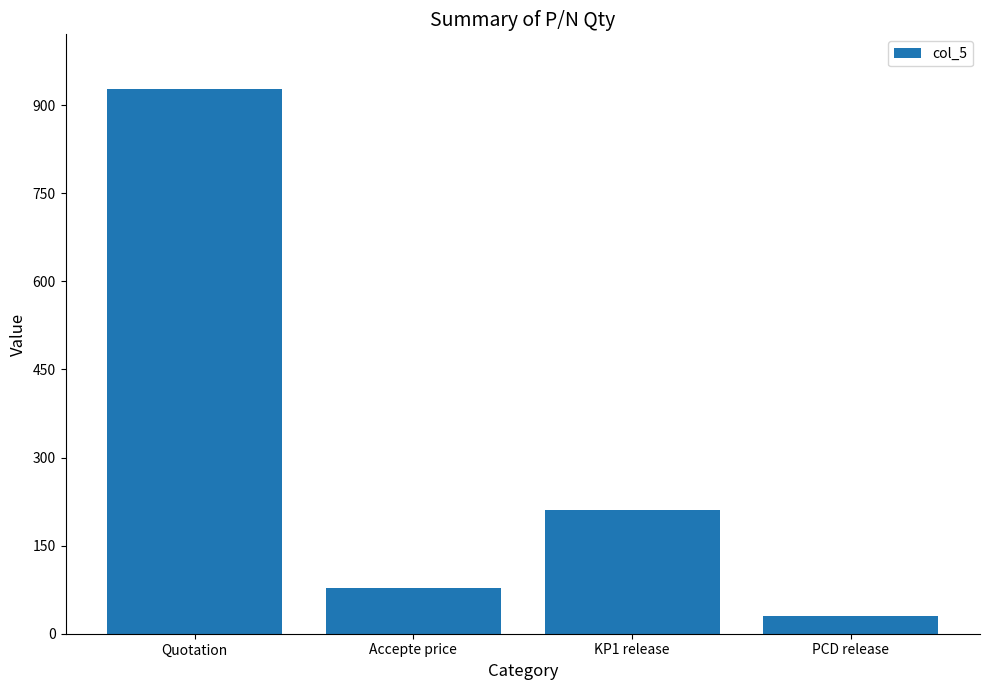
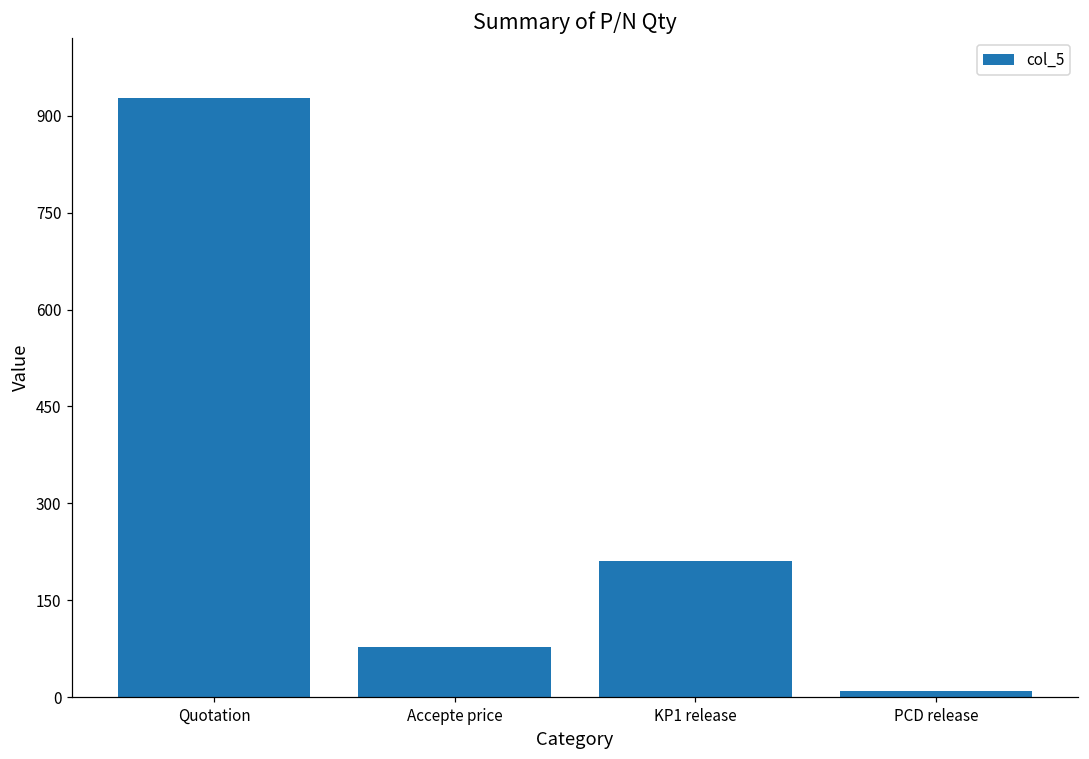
  {
    "Quotation": 930,
    "Accepte price": 80,
    "KP1 release": 210,
-   "PCD release": 30
+   "PCD release": 10
  }
